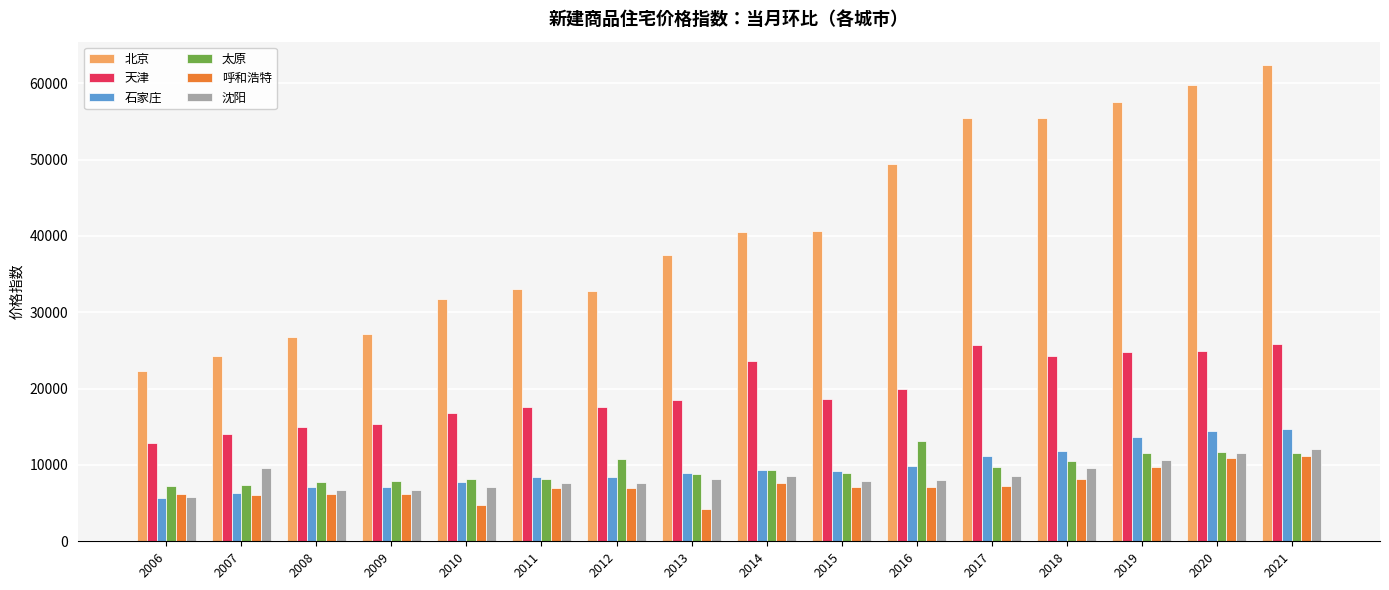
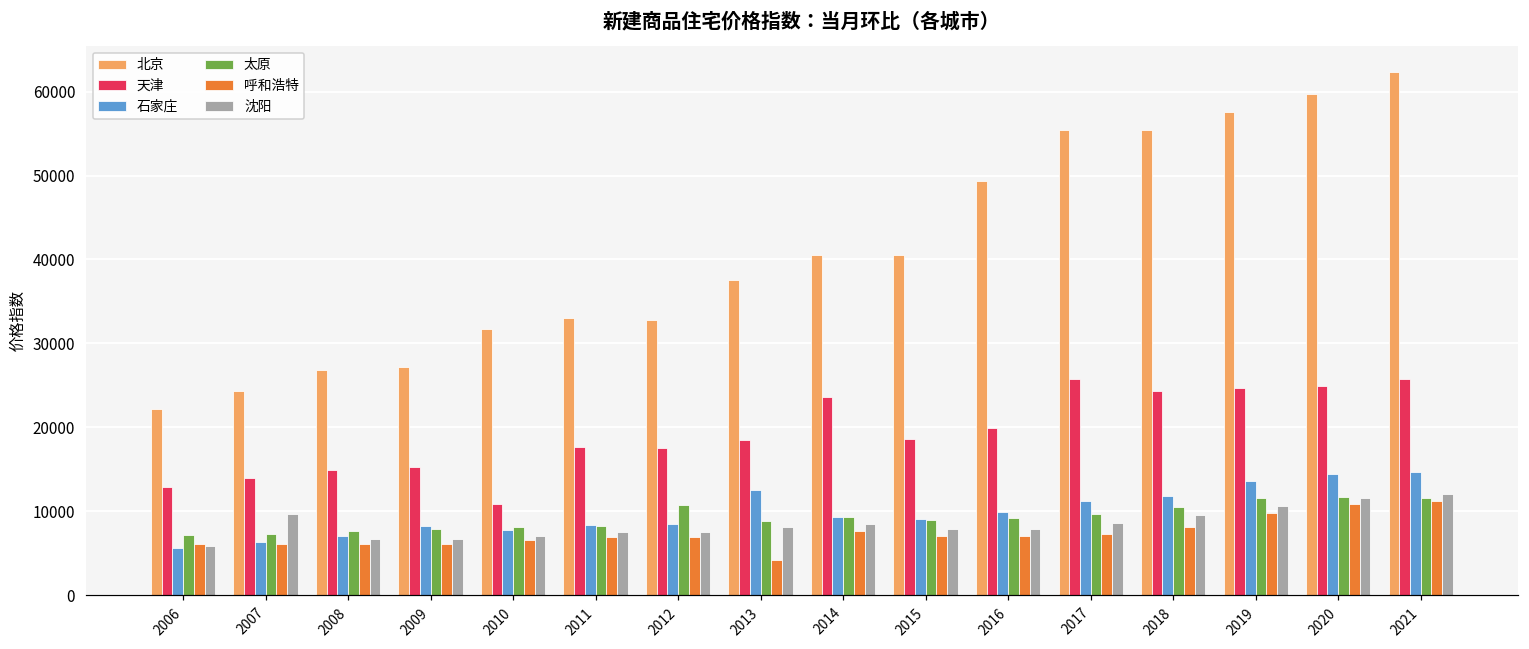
  {
    "北京": {
      "2006": 22000,
      "2007": 24000,
      "2008": 27000,
      "2009": 27000,
      "2010": 32000,
      "2011": 33000,
      "2012": 33000,
      "2013": 38000,
      "2014": 41000,
      "2015": 41000,
      "2016": 49000,
      "2017": 55000,
      "2018": 55000,
      "2019": 58000,
      "2020": 60000,
      "2021": 62000
    },
    "天津": {
      "2006": 13000,
      "2007": 14000,
      "2008": 15000,
      "2009": 15000,
-     "2010": 17000,
+     "2010": 11000,
      "2011": 18000,
      "2012": 18000,
      "2013": 19000,
      "2014": 24000,
      "2015": 19000,
      "2016": 20000,
      "2017": 26000,
      "2018": 24000,
      "2019": 25000,
      "2020": 25000,
      "2021": 26000
    },
    "石家庄": {
      "2006": 6000,
      "2007": 6000,
      "2008": 7000,
-     "2009": 7000,
+     "2009": 8000,
      "2010": 8000,
      "2011": 8000,
      "2012": 8000,
-     "2013": 9000,
+     "2013": 13000,
      "2014": 9000,
      "2015": 9000,
      "2016": 10000,
      "2017": 11000,
      "2018": 12000,
      "2019": 14000,
      "2020": 14000,
      "2021": 15000
    },
    "太原": {
      "2006": 7000,
      "2007": 7000,
      "2008": 8000,
      "2009": 8000,
      "2010": 8000,
      "2011": 8000,
      "2012": 11000,
      "2013": 9000,
      "2014": 9000,
      "2015": 9000,
-     "2016": 13000,
+     "2016": 9000,
      "2017": 10000,
      "2018": 10000,
      "2019": 12000,
      "2020": 12000,
      "2021": 12000
    },
    "呼和浩特": {
      "2006": 6000,
      "2007": 6000,
      "2008": 6000,
      "2009": 6000,
-     "2010": 5000,
+     "2010": 7000,
      "2011": 7000,
      "2012": 7000,
      "2013": 4000,
      "2014": 8000,
      "2015": 7000,
      "2016": 7000,
      "2017": 7000,
      "2018": 8000,
      "2019": 10000,
      "2020": 11000,
      "2021": 11000
    },
    "沈阳": {
      "2006": 6000,
      "2007": 10000,
      "2008": 7000,
      "2009": 7000,
      "2010": 7000,
      "2011": 8000,
      "2012": 8000,
      "2013": 8000,
      "2014": 8000,
      "2015": 8000,
      "2016": 8000,
      "2017": 9000,
      "2018": 10000,
      "2019": 11000,
      "2020": 12000,
      "2021": 12000
    }
  }
